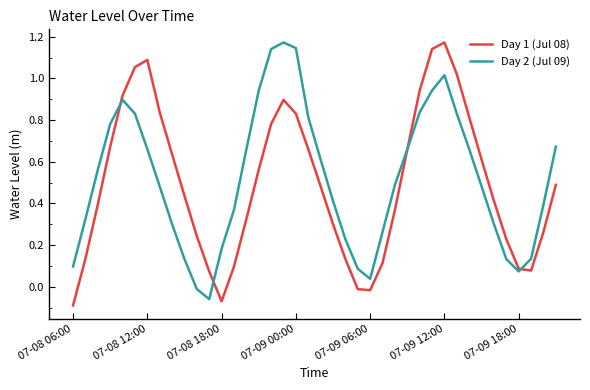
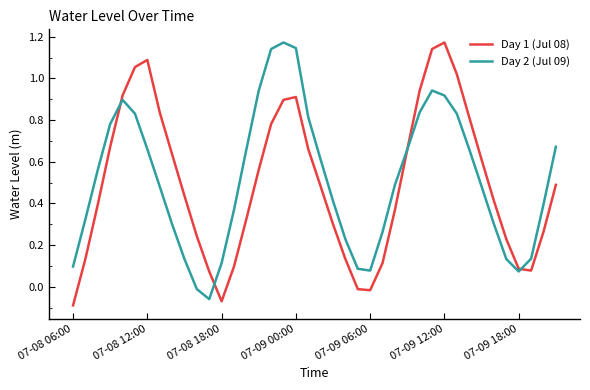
  {
    "Day 1 (Jul 08)": {
      "07-08 06:00": -0.09,
      "07-08 12:00": 1.09,
      "07-08 18:00": -0.07,
-     "07-09 00:00": 0.83,
+     "07-09 00:00": 0.91,
      "07-09 06:00": -0.02,
      "07-09 12:00": 1.17,
      "07-09 18:00": 0.09
    },
    "Day 2 (Jul 09)": {
      "07-08 06:00": 0.10,
      "07-08 12:00": 0.66,
-     "07-08 18:00": 0.18,
+     "07-08 18:00": 0.11,
      "07-09 00:00": 1.15,
-     "07-09 06:00": 0.04,
-     "07-09 12:00": 1.02,
+     "07-09 06:00": 0.08,
+     "07-09 12:00": 0.92,
      "07-09 18:00": 0.07
    }
  }
